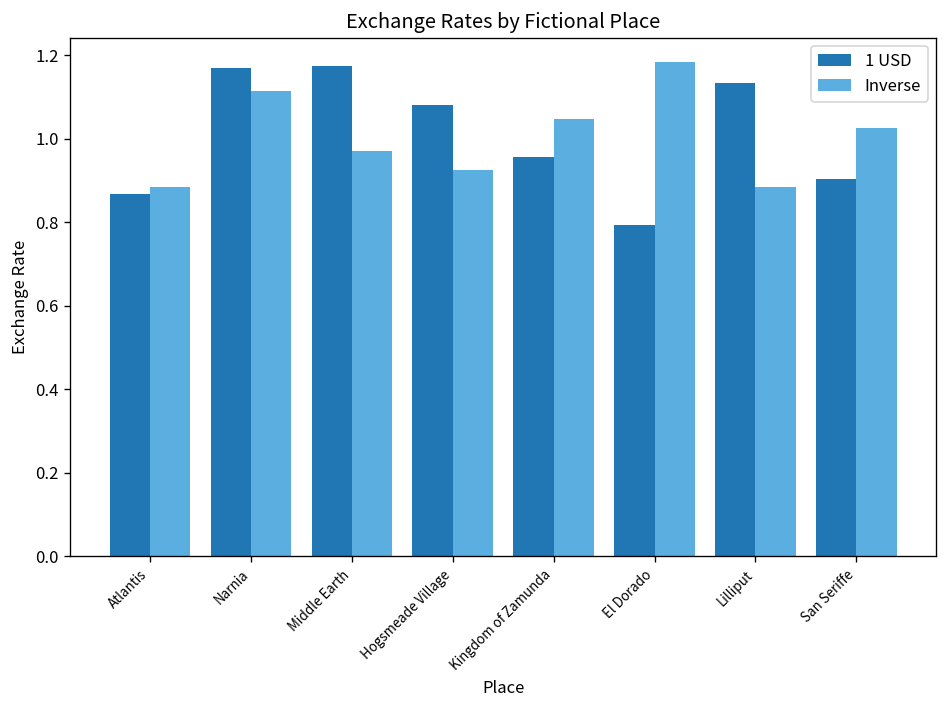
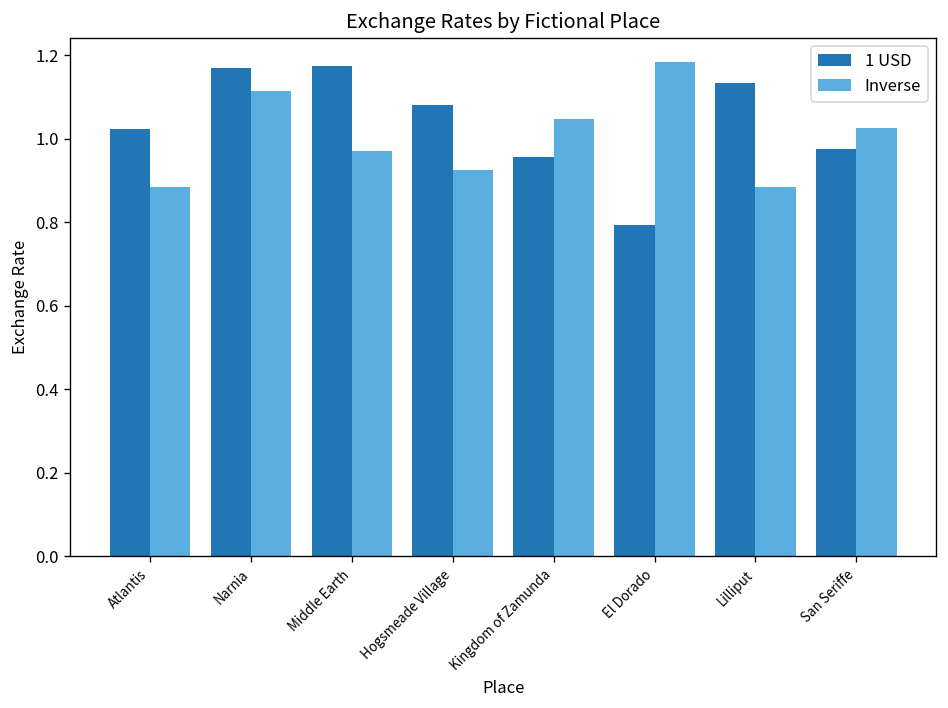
  {
    "1 USD": {
-     "Atlantis": 0.87,
+     "Atlantis": 1.02,
      "Narnia": 1.17,
      "Middle Earth": 1.17,
      "Hogsmeade Village": 1.08,
      "Kingdom of Zamunda": 0.96,
      "El Dorado": 0.79,
      "Lilliput": 1.13,
-     "San Seriffe": 0.90
+     "San Seriffe": 0.98
    },
    "Inverse": {
      "Atlantis": 0.88,
      "Narnia": 1.11,
      "Middle Earth": 0.97,
      "Hogsmeade Village": 0.93,
      "Kingdom of Zamunda": 1.05,
      "El Dorado": 1.18,
      "Lilliput": 0.88,
      "San Seriffe": 1.02
    }
  }
